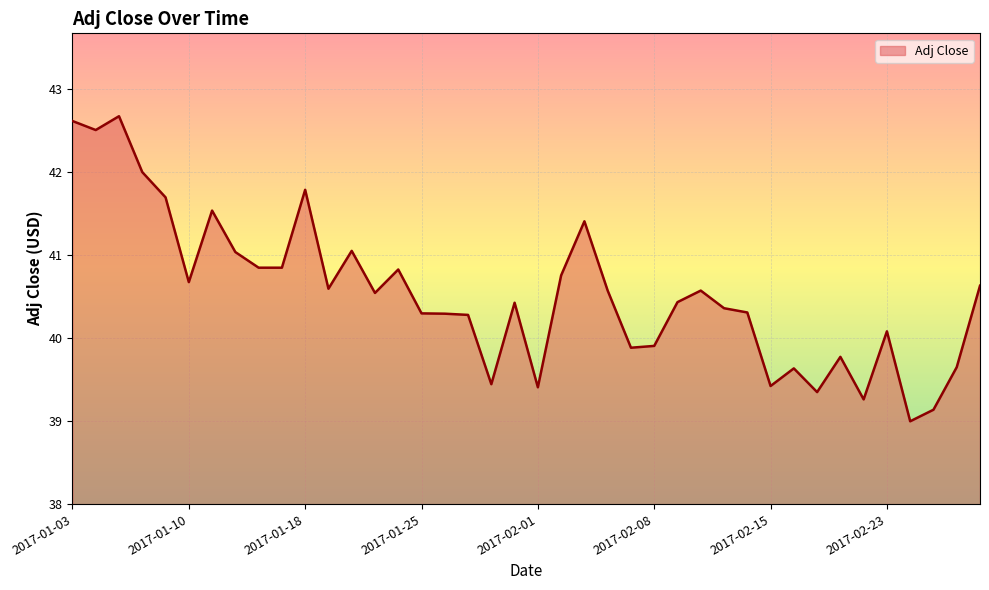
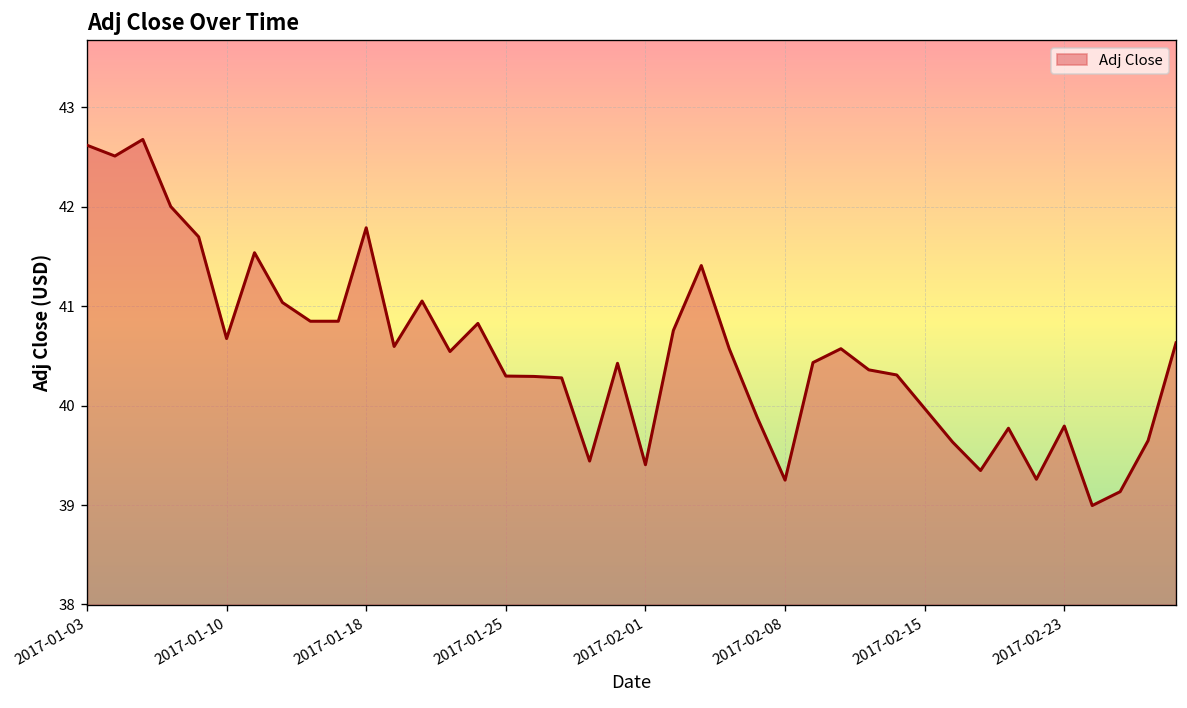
  {
    "2017-01-03": 42.6,
    "2017-01-10": 40.7,
    "2017-01-18": 41.8,
    "2017-01-25": 40.3,
    "2017-02-01": 39.4,
-   "2017-02-08": 39.9,
-   "2017-02-15": 39.4,
-   "2017-02-23": 40.1
+   "2017-02-08": 39.3,
+   "2017-02-15": 40.0,
+   "2017-02-23": 39.8
  }
